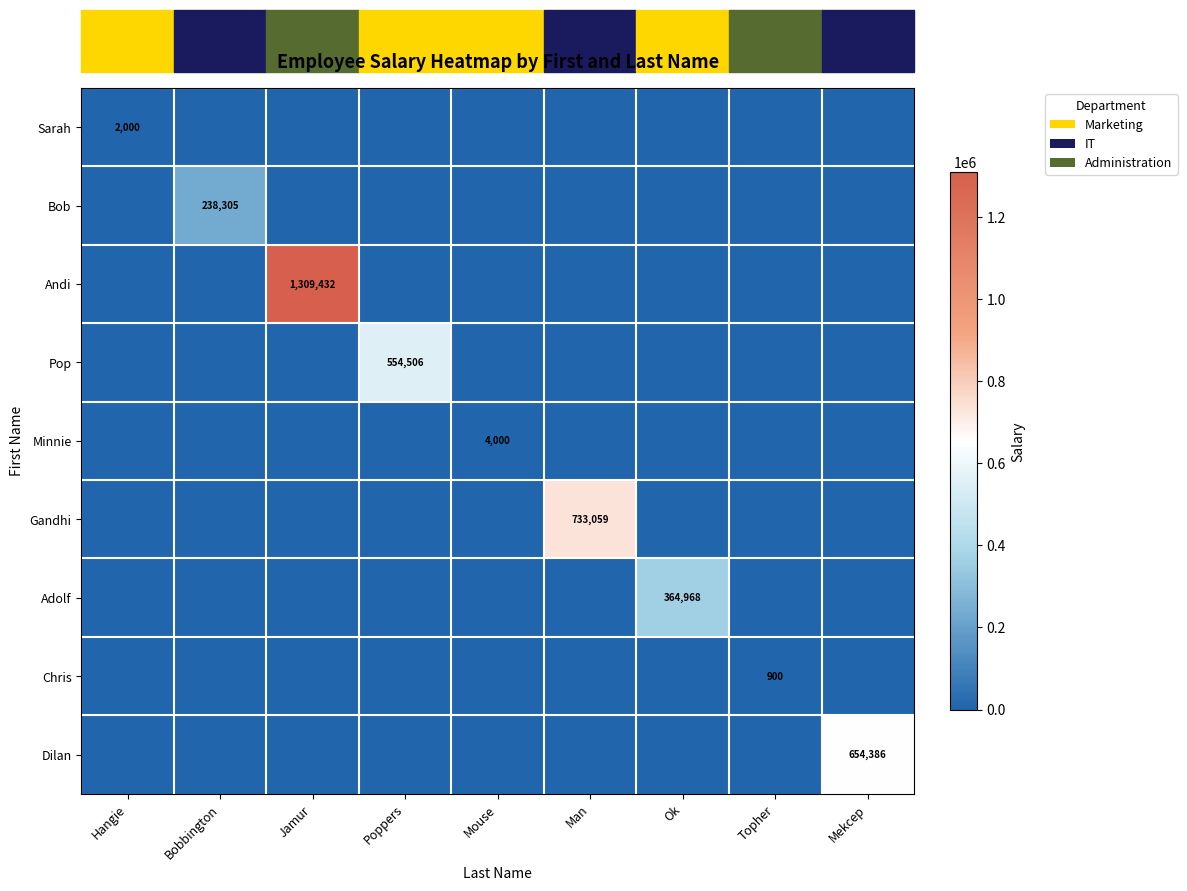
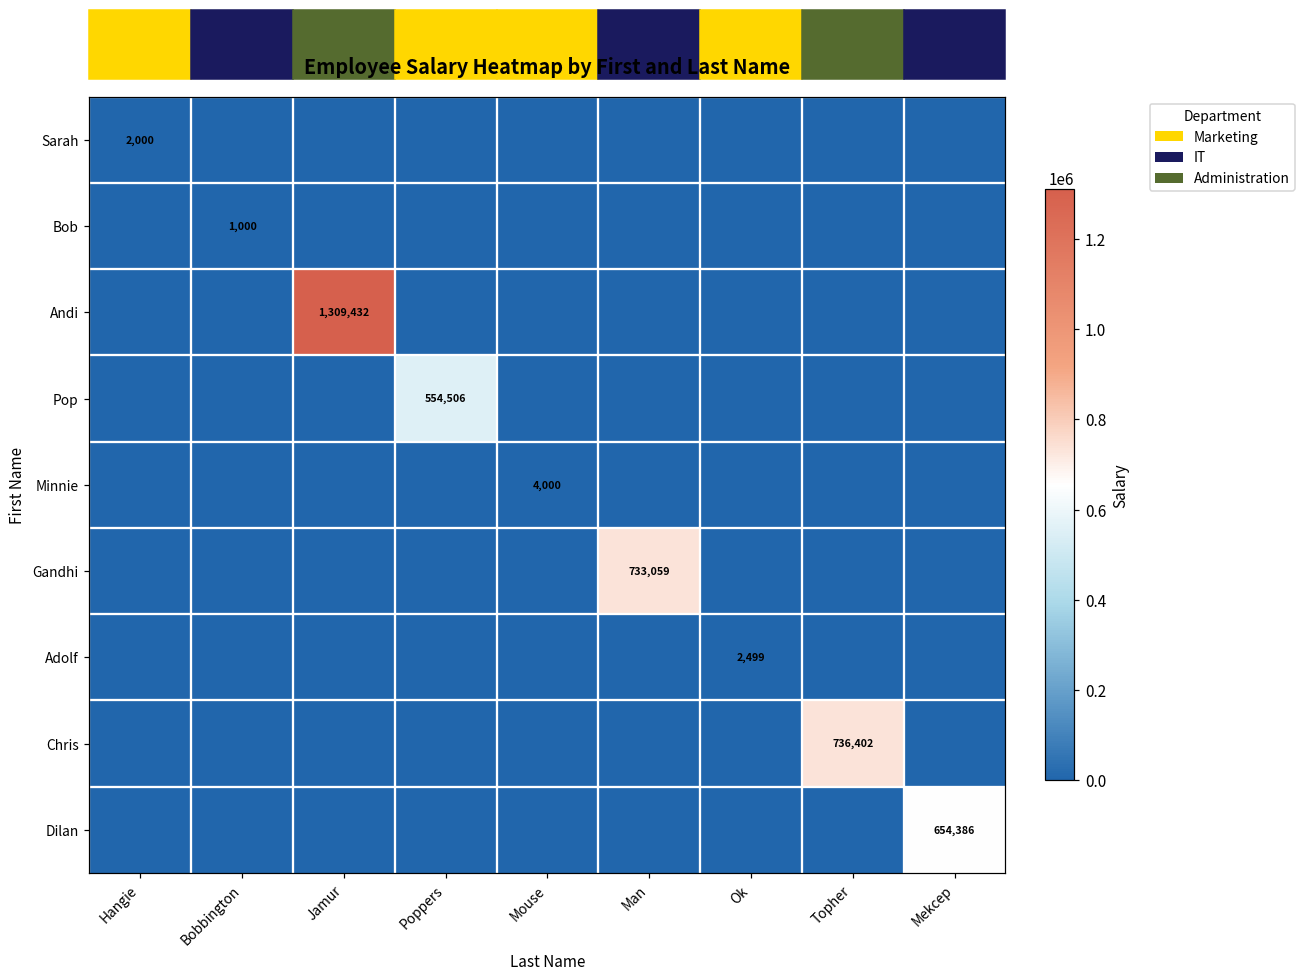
  {
    "Sarah": {
      "Hangie": "2,000"
    },
    "Bob": {
-     "Bobbington": "238,305"
+     "Bobbington": "1,000"
    },
    "Andi": {
      "Jamur": "1,309,432"
    },
    "Pop": {
      "Poppers": "554,506"
    },
    "Minnie": {
      "Mouse": "4,000"
    },
    "Gandhi": {
      "Man": "733,059"
    },
    "Adolf": {
-     "Ok": "364,968"
+     "Ok": "2,499"
    },
    "Chris": {
-     "Topher": "900"
+     "Topher": "736,402"
    },
    "Dilan": {
      "Mekcep": "654,386"
    }
  }
